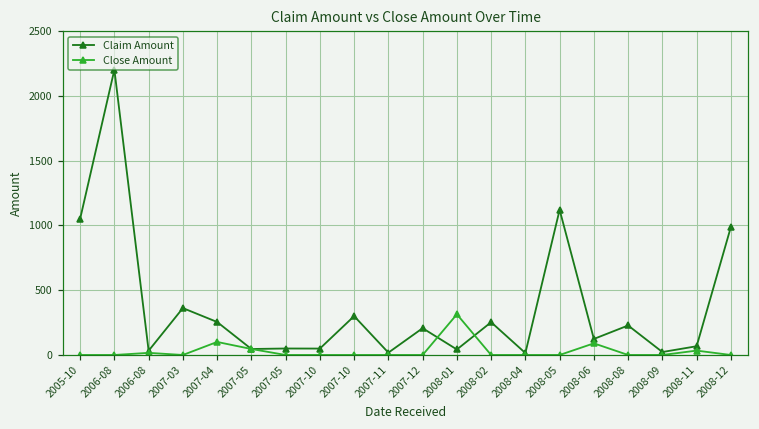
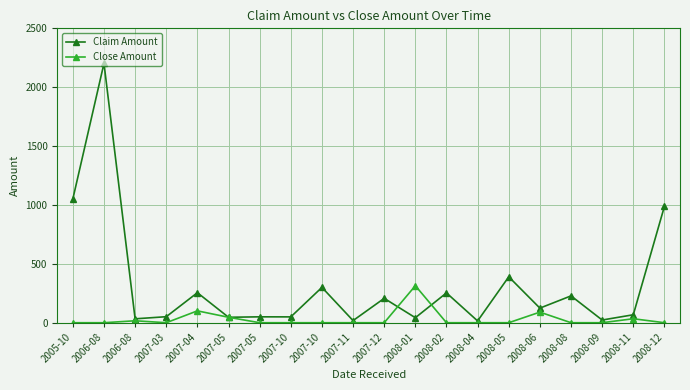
  {
    "Claim Amount": {
      "2005-10": 1050,
-     "2007-03": 360,
+     "2007-03": 50,
      "2007-04": 250,
      "2007-12": 210,
      "2008-01": 40,
      "2008-02": 250,
-     "2008-05": 1120,
+     "2008-05": 390,
      "2008-06": 120,
      "2008-08": 230,
      "2008-09": 20,
      "2008-11": 70,
      "2008-12": 990
    },
    "Close Amount": {
      "2005-10": 0,
      "2007-03": 0,
      "2007-04": 100,
      "2007-12": 0,
      "2008-01": 310,
      "2008-02": 0,
      "2008-05": 0,
      "2008-06": 90,
      "2008-08": 0,
      "2008-09": 0,
      "2008-11": 30,
      "2008-12": 0
    }
  }
